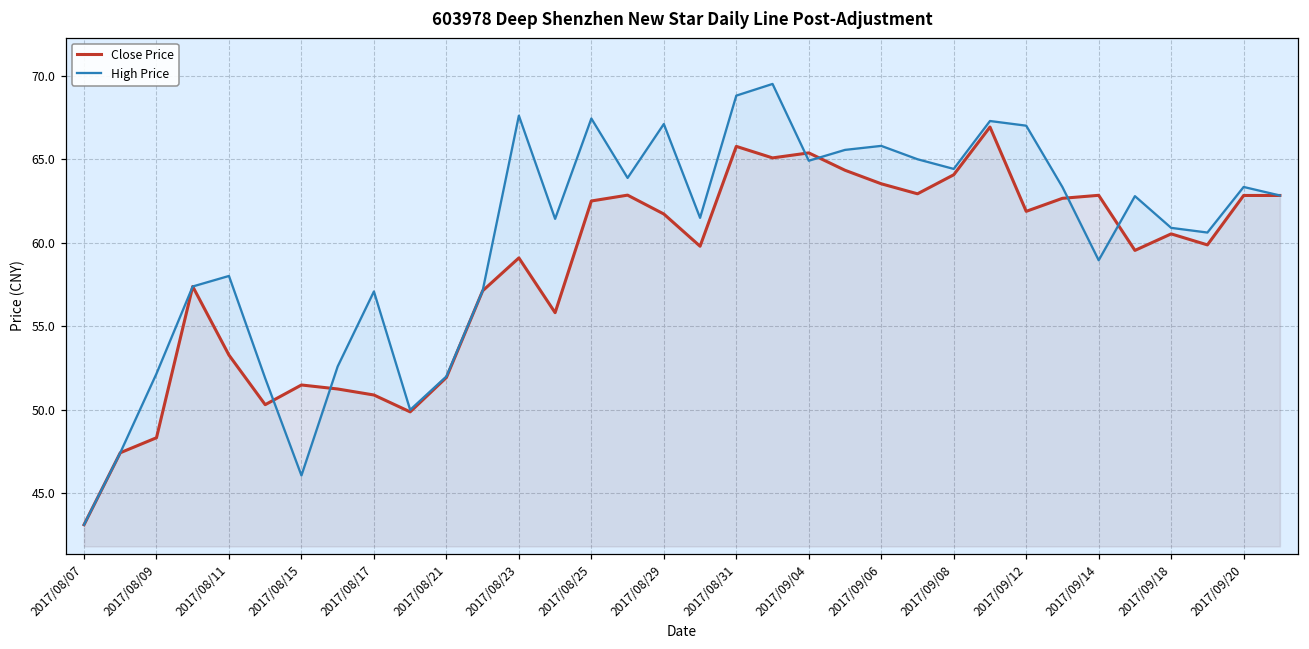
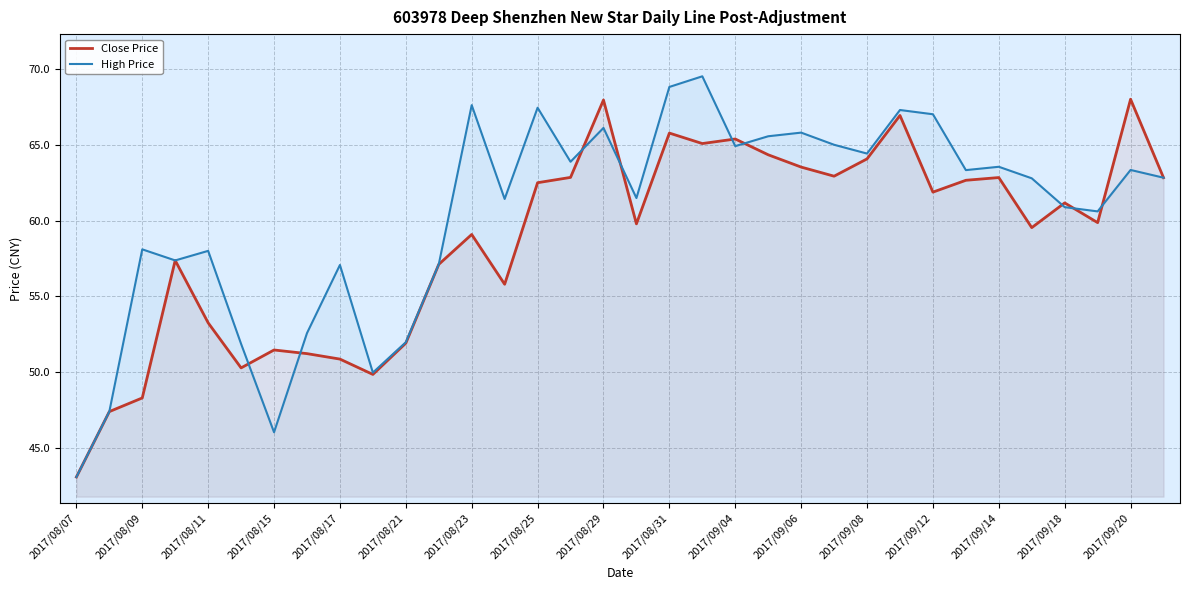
  {
    "Close Price": {
      "2017/08/09": 48.3,
      "2017/08/11": 53.3,
      "2017/08/15": 51.5,
      "2017/08/17": 50.9,
      "2017/08/23": 59.1,
      "2017/08/25": 62.5,
-     "2017/08/29": 61.7,
+     "2017/08/29": 67.9,
      "2017/08/31": 65.8,
      "2017/09/04": 65.4,
      "2017/09/06": 63.5,
      "2017/09/08": 64.1,
      "2017/09/12": 61.9,
      "2017/09/14": 62.8,
-     "2017/09/18": 60.5,
-     "2017/09/20": 62.8
+     "2017/09/18": 61.2,
+     "2017/09/20": 68.0
    },
    "High Price": {
-     "2017/08/09": 52.2,
+     "2017/08/09": 58.1,
      "2017/08/11": 58.0,
      "2017/08/15": 46.1,
      "2017/08/17": 57.1,
      "2017/08/23": 67.6,
      "2017/08/25": 67.4,
-     "2017/08/29": 67.1,
+     "2017/08/29": 66.1,
      "2017/08/31": 68.8,
      "2017/09/04": 64.9,
      "2017/09/06": 65.8,
      "2017/09/08": 64.4,
      "2017/09/12": 67.0,
-     "2017/09/14": 58.9,
+     "2017/09/14": 63.5,
      "2017/09/18": 60.9,
      "2017/09/20": 63.3
    }
  }
